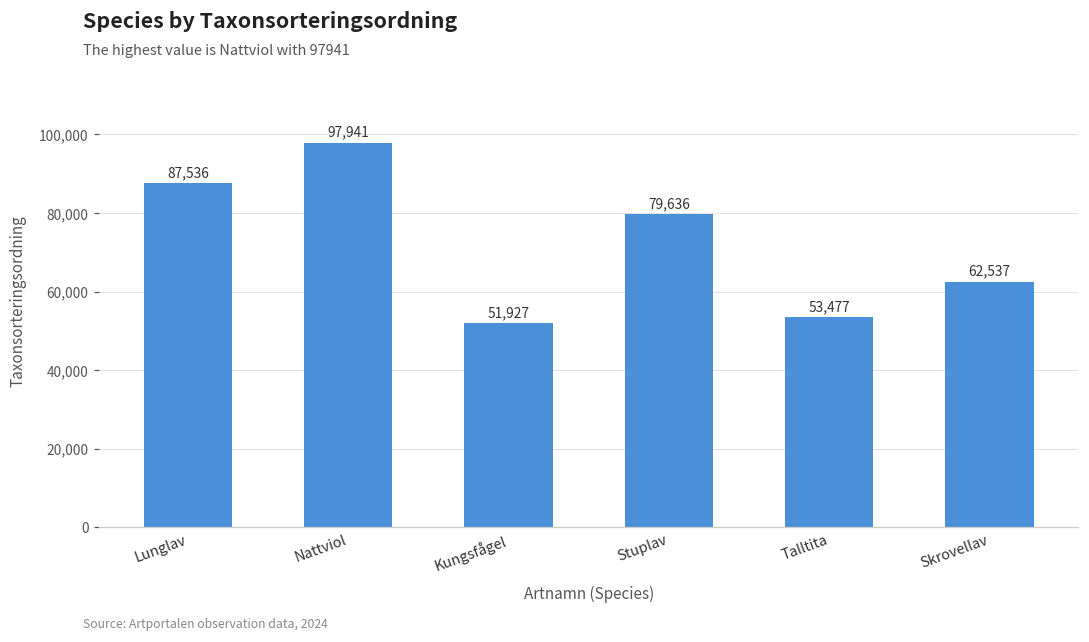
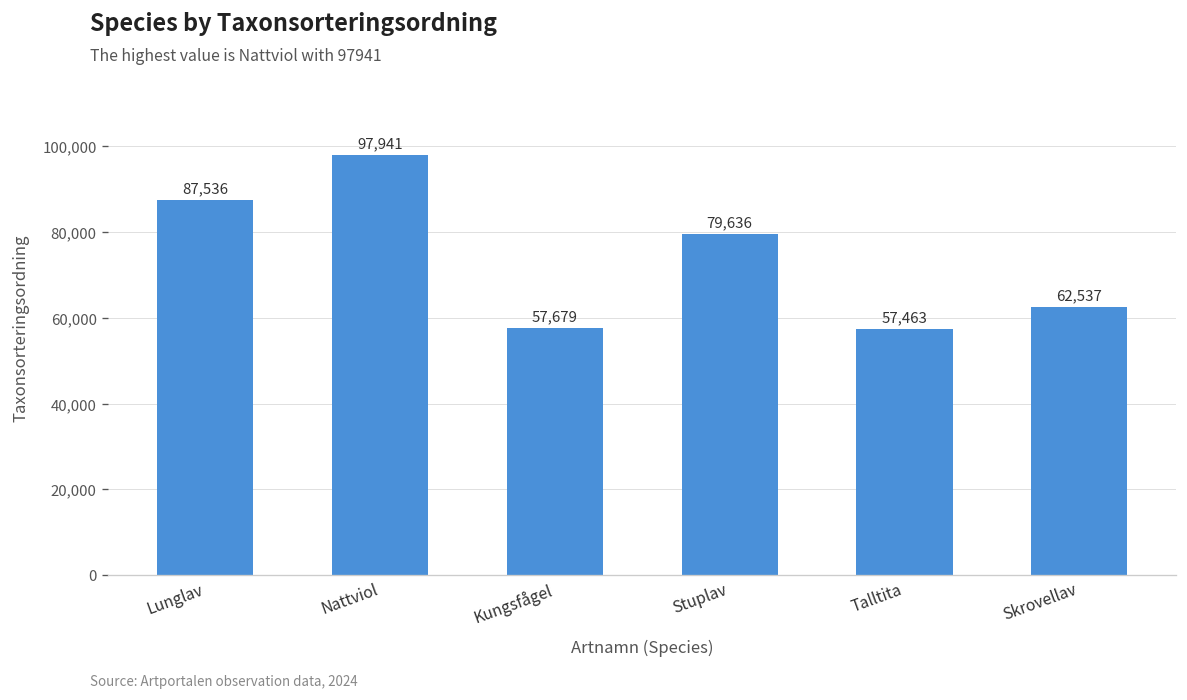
  {
    "Lunglav": "87,536",
    "Nattviol": "97,941",
-   "Kungsfågel": "51,927",
+   "Kungsfågel": "57,679",
    "Stuplav": "79,636",
-   "Talltita": "53,477",
+   "Talltita": "57,463",
    "Skrovellav": "62,537"
  }
